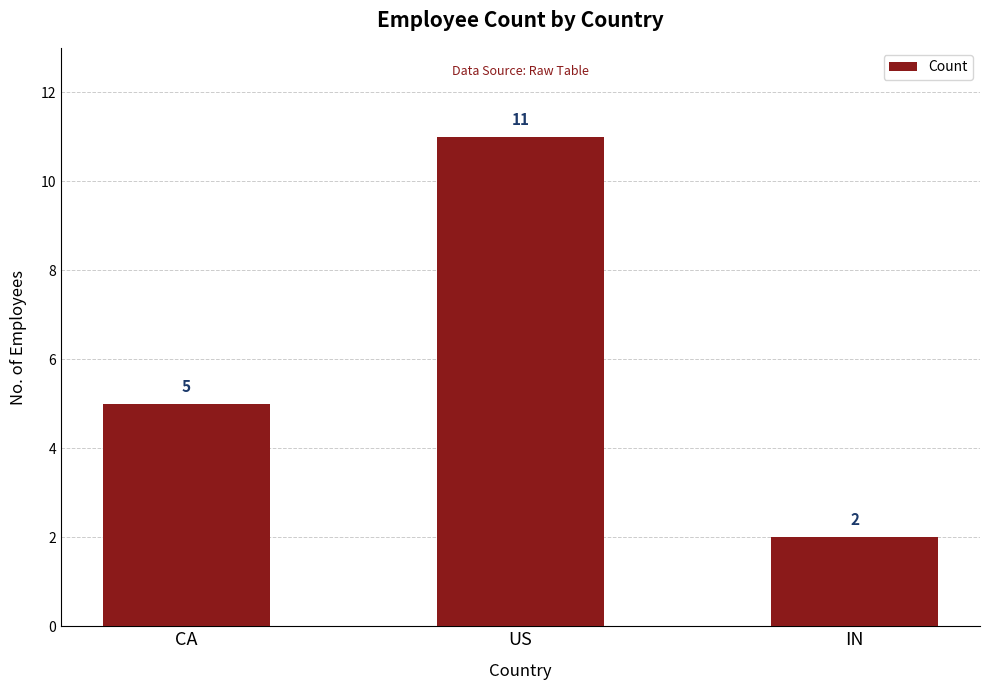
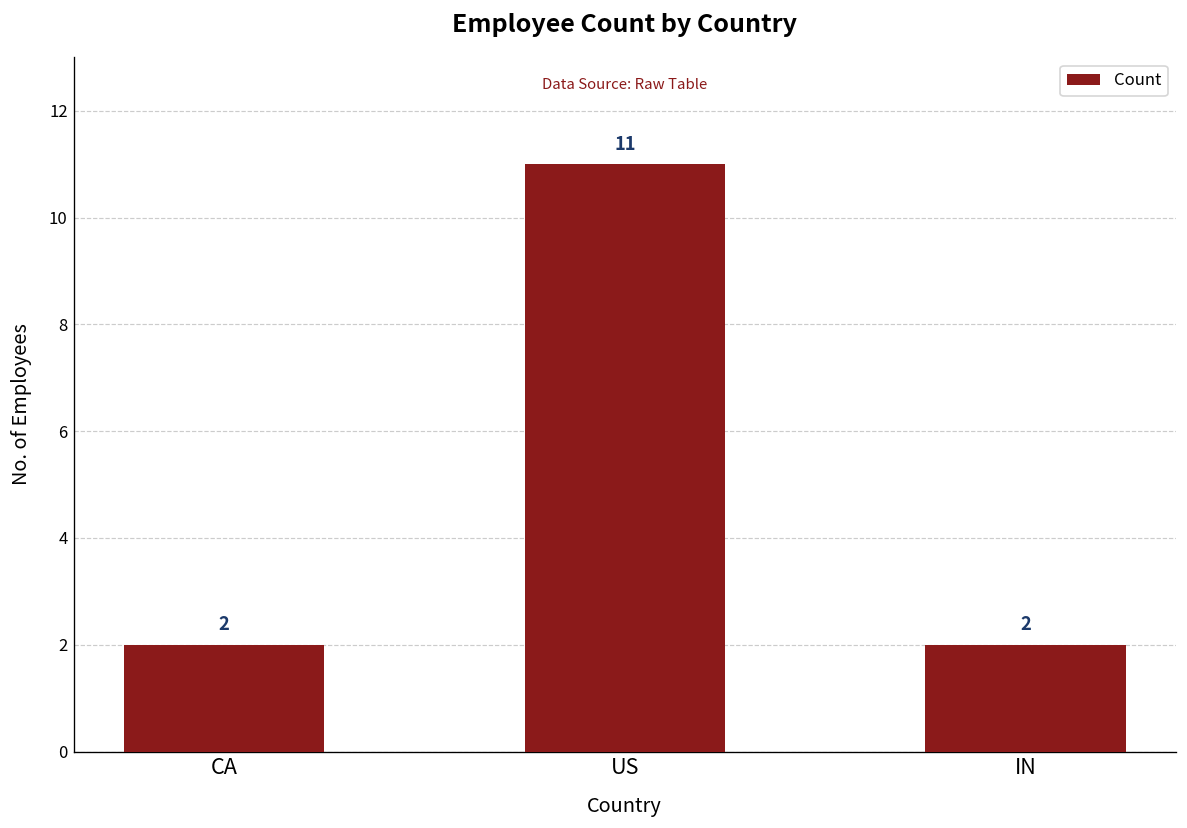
  {
-   "CA": 5,
+   "CA": 2,
    "US": 11,
    "IN": 2
  }
